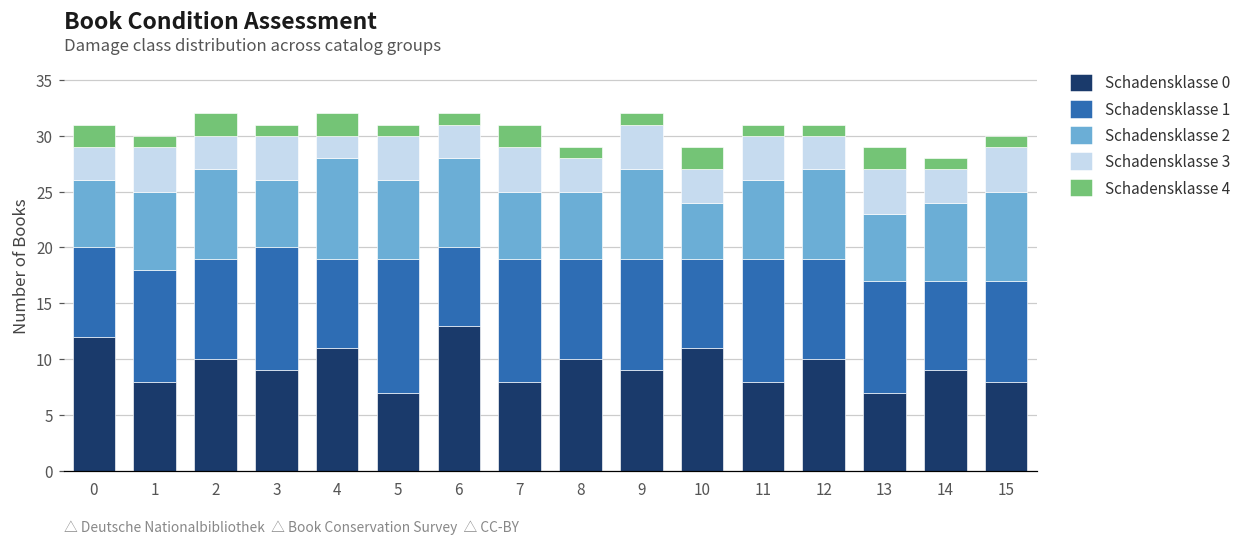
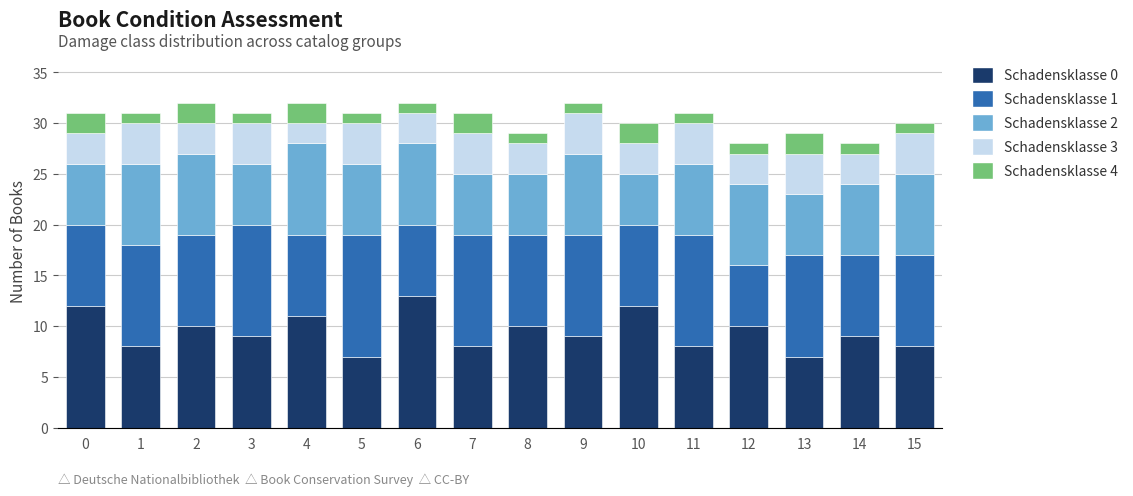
  {
    "Schadensklasse 0": {
      "0": 12,
      "1": 8,
      "2": 10,
      "3": 9,
      "4": 11,
      "5": 7,
      "6": 13,
      "7": 8,
      "8": 10,
      "9": 9,
-     "10": 11,
+     "10": 12,
      "11": 8,
      "12": 10,
      "13": 7,
      "14": 9,
      "15": 8
    },
    "Schadensklasse 1": {
      "0": 8,
      "1": 10,
      "2": 9,
      "3": 11,
      "4": 8,
      "5": 12,
      "6": 7,
      "7": 11,
      "8": 9,
      "9": 10,
      "10": 8,
      "11": 11,
-     "12": 9,
+     "12": 6,
      "13": 10,
      "14": 8,
      "15": 9
    },
    "Schadensklasse 2": {
      "0": 6,
-     "1": 7,
+     "1": 8,
      "2": 8,
      "3": 6,
      "4": 9,
      "5": 7,
      "6": 8,
      "7": 6,
      "8": 6,
      "9": 8,
      "10": 5,
      "11": 7,
      "12": 8,
      "13": 6,
      "14": 7,
      "15": 8
    },
    "Schadensklasse 3": {
      "0": 3,
      "1": 4,
      "2": 3,
      "3": 4,
      "4": 2,
      "5": 4,
      "6": 3,
      "7": 4,
      "8": 3,
      "9": 4,
      "10": 3,
      "11": 4,
      "12": 3,
      "13": 4,
      "14": 3,
      "15": 4
    },
    "Schadensklasse 4": {
      "0": 2,
      "1": 1,
      "2": 2,
      "3": 1,
      "4": 2,
      "5": 1,
      "6": 1,
      "7": 2,
      "8": 1,
      "9": 1,
      "10": 2,
      "11": 1,
      "12": 1,
      "13": 2,
      "14": 1,
      "15": 1
    }
  }
